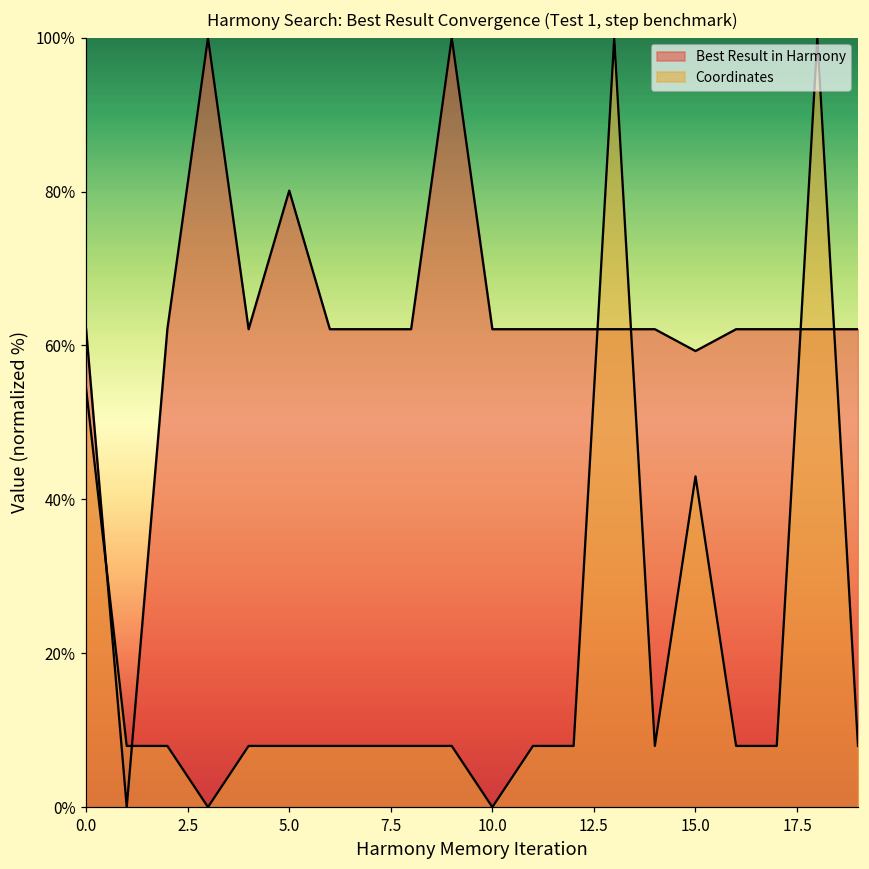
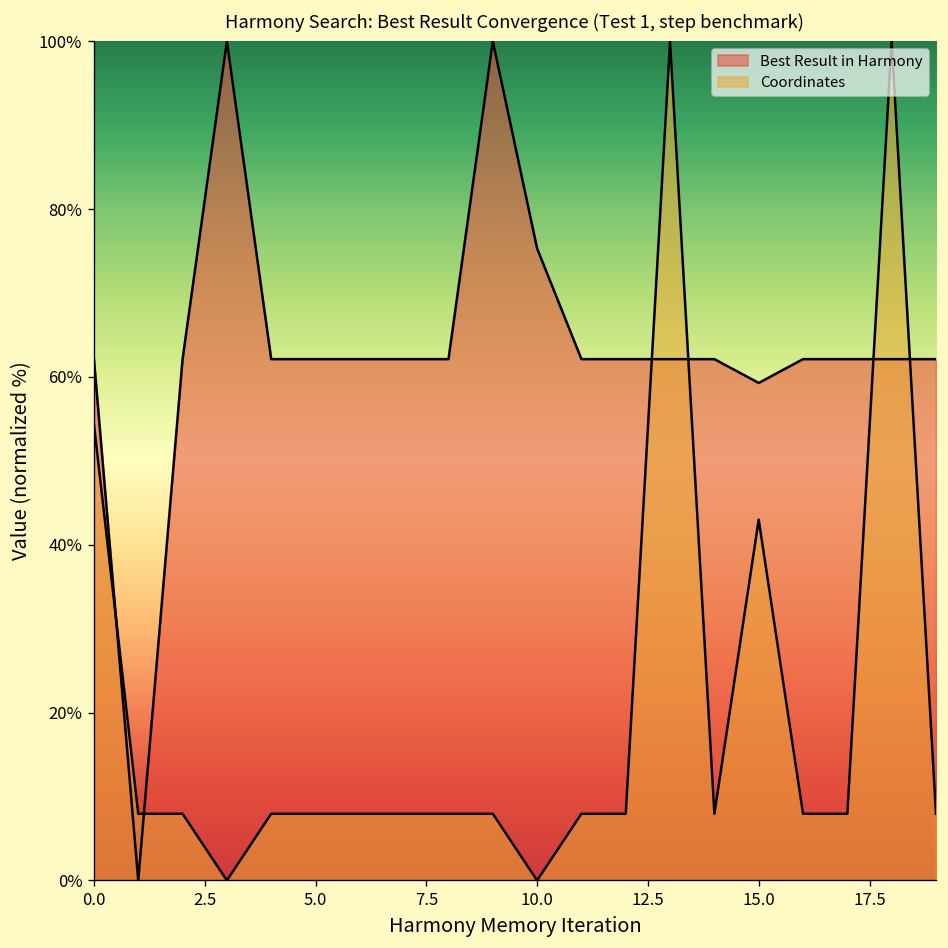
  {
    "Best Result in Harmony": {
      "0.0": "62%",
-     "5.0": "80%",
-     "10.0": "62%",
+     "5.0": "62%",
+     "10.0": "75%",
      "15.0": "59%"
    },
    "Coordinates": {
      "0.0": "54%",
      "5.0": "8%",
      "10.0": "0%",
      "15.0": "43%"
    }
  }
